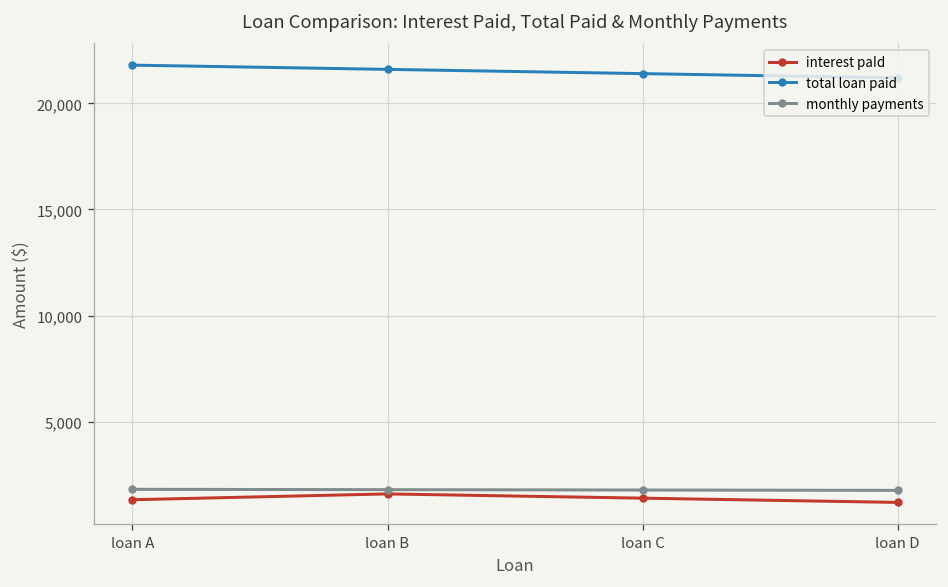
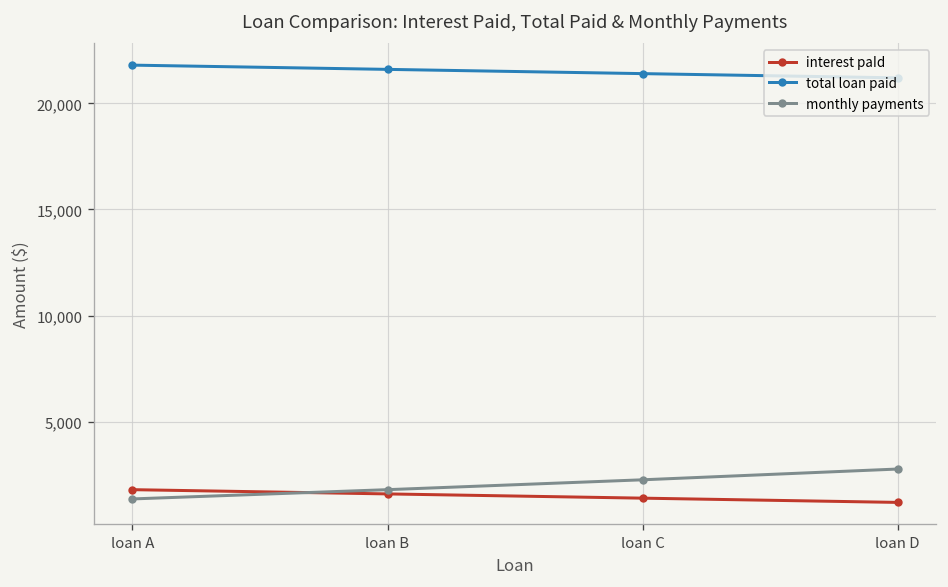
  {
    "interest paId": {
-     "loan A": "1,300",
+     "loan A": "1,800",
      "loan B": "1,600",
      "loan C": "1,400",
      "loan D": "1,200"
    },
    "total loan paid": {
      "loan A": "21,800",
      "loan B": "21,600",
      "loan C": "21,400"
    },
    "monthly payments": {
-     "loan A": "1,800",
+     "loan A": "1,400",
      "loan B": "1,800",
-     "loan C": "1,800",
-     "loan D": "1,800"
+     "loan C": "2,300",
+     "loan D": "2,800"
    }
  }
